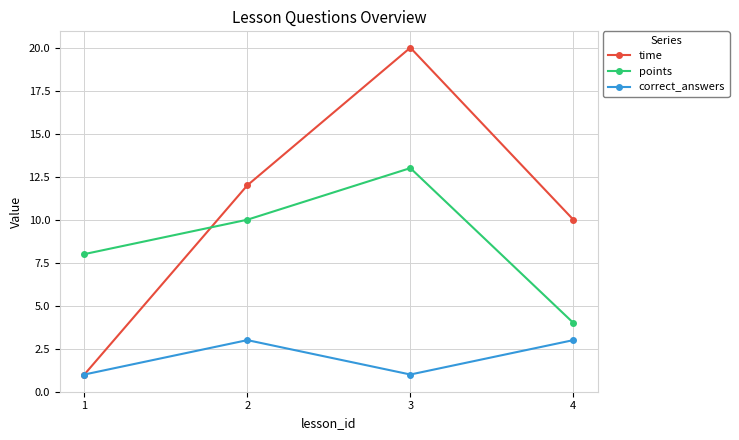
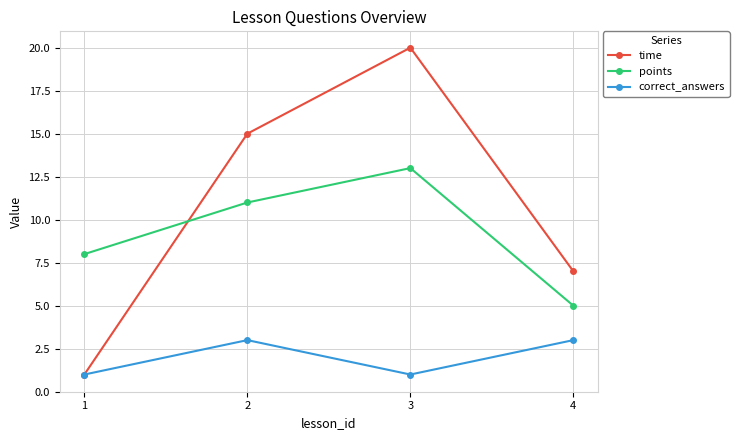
  {
    "time": {
-     "2": 12,
+     "2": 15,
      "3": 20,
-     "4": 10
+     "4": 7
    },
    "points": {
      "1": 8,
-     "2": 10,
+     "2": 11,
      "3": 13,
-     "4": 4
+     "4": 5
    },
    "correct_answers": {
      "2": 3,
      "3": 1,
      "4": 3
    }
  }
